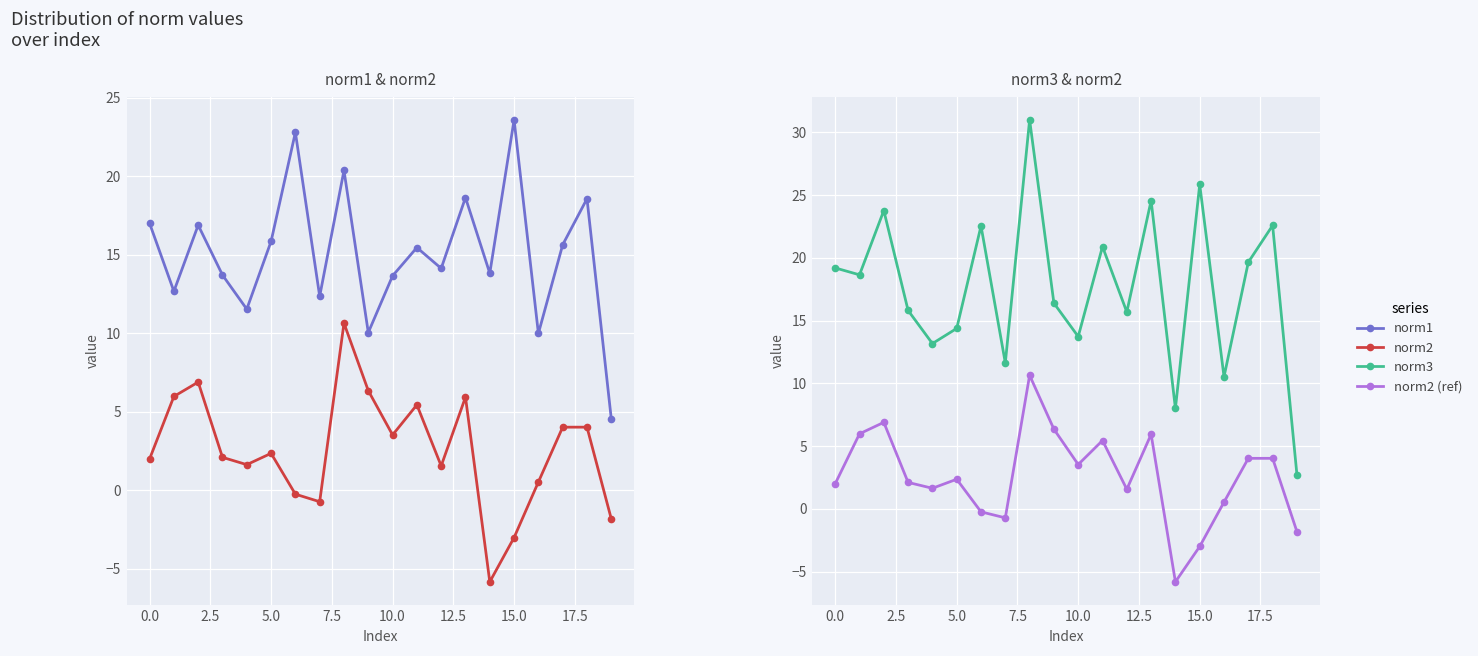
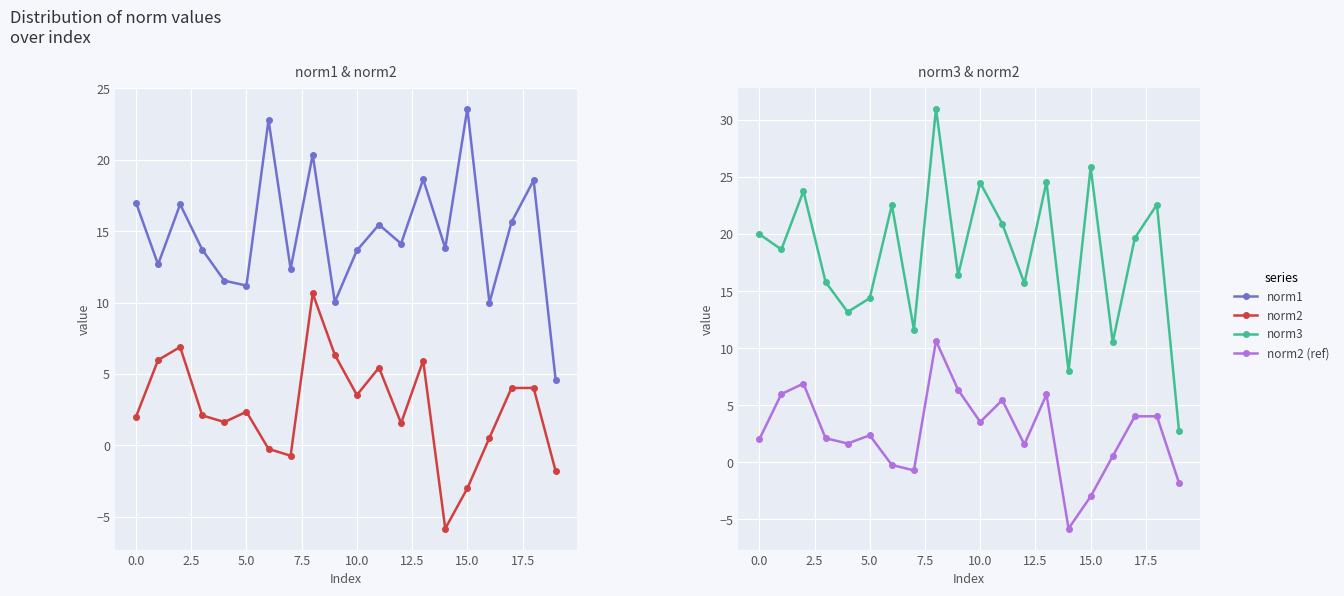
  {
    "norm1 & norm2": {
      "norm1": {
        "0.0": 17.0,
-       "5.0": 15.8,
+       "5.0": 11.2,
        "10.0": 13.7,
        "15.0": 23.6
      },
      "norm2": {
        "0.0": 2.0,
        "5.0": 2.4,
        "10.0": 3.5,
        "15.0": -3.0
      }
    },
    "norm3 & norm2": {
      "norm3": {
-       "0.0": 19.2,
+       "0.0": 20.0,
        "5.0": 14.4,
-       "10.0": 13.7,
+       "10.0": 24.5,
        "15.0": 25.9
      },
      "norm2 (ref)": {
        "0.0": 2.0,
        "5.0": 2.4,
        "10.0": 3.5,
        "15.0": -3.0
      }
    }
  }
